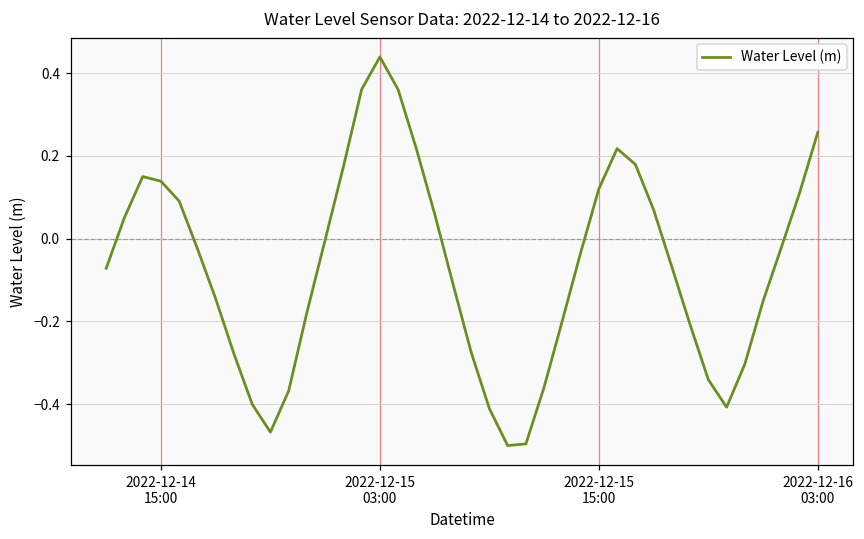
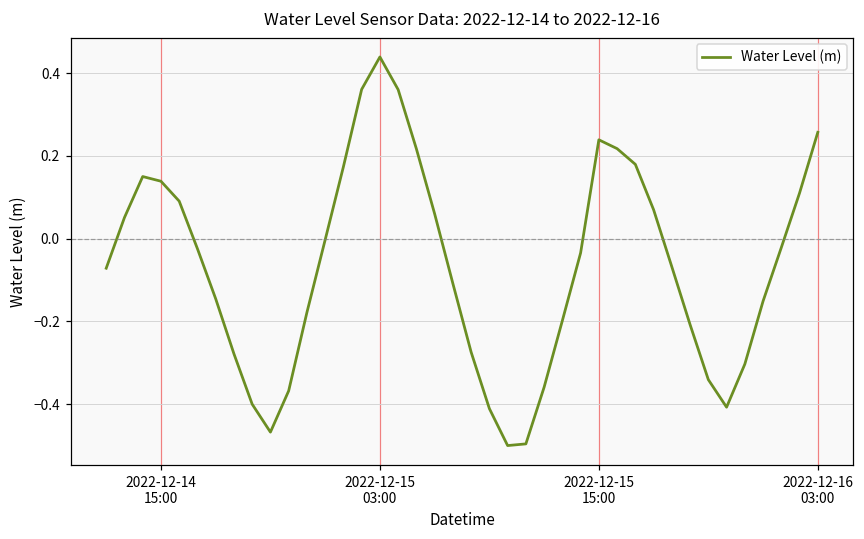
  {
    "2022-12-14 15:00": 0.14,
    "2022-12-15 03:00": 0.44,
-   "2022-12-15 15:00": 0.12,
+   "2022-12-15 15:00": 0.24,
    "2022-12-16 03:00": 0.26
  }
